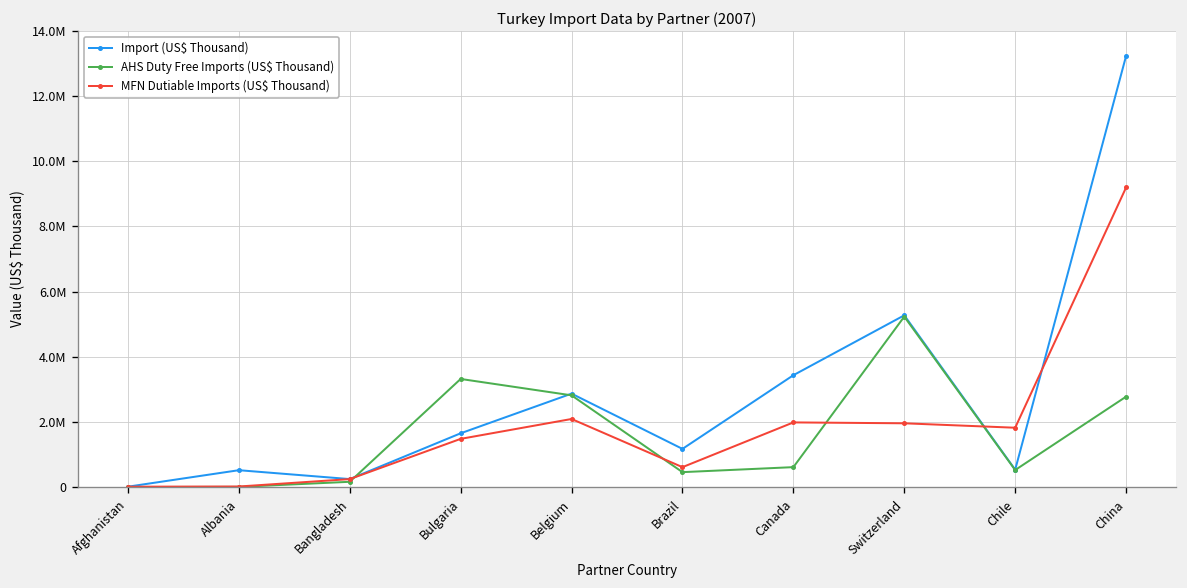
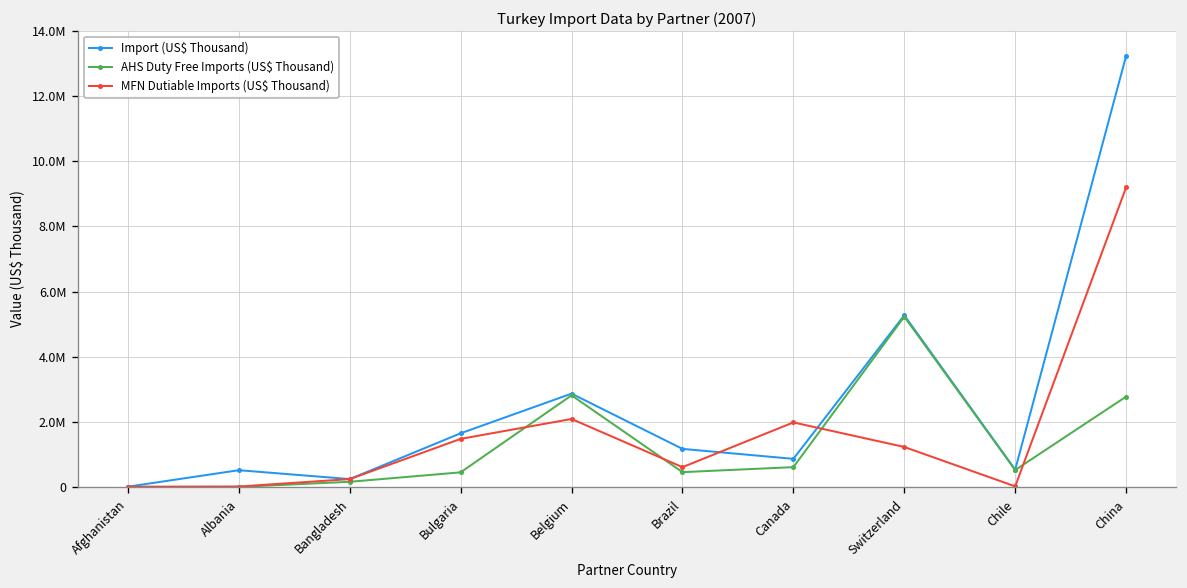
  {
    "Import (US$ Thousand)": {
      "Albania": 500000,
      "Bulgaria": 1700000,
      "Brazil": 1200000,
-     "Canada": 3400000,
+     "Canada": 900000,
      "China": 13200000
    },
    "AHS Duty Free Imports (US$ Thousand)": {
-     "Bulgaria": 3300000,
+     "Bulgaria": 500000,
      "Brazil": 500000,
      "Canada": 600000,
      "China": 2800000
    },
    "MFN Dutiable Imports (US$ Thousand)": {
      "Bulgaria": 1500000,
      "Belgium": 2100000,
      "Brazil": 600000,
      "Canada": 2000000,
-     "Switzerland": 2000000,
-     "Chile": 1800000,
+     "Switzerland": 1200000,
+     "Chile": 0,
      "China": 9200000
    }
  }
